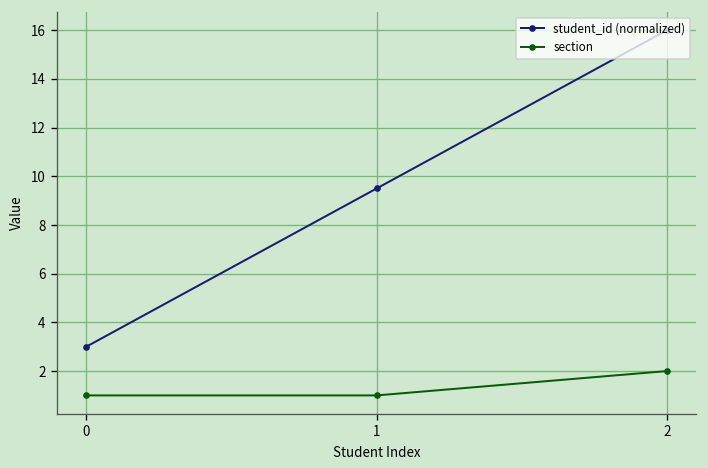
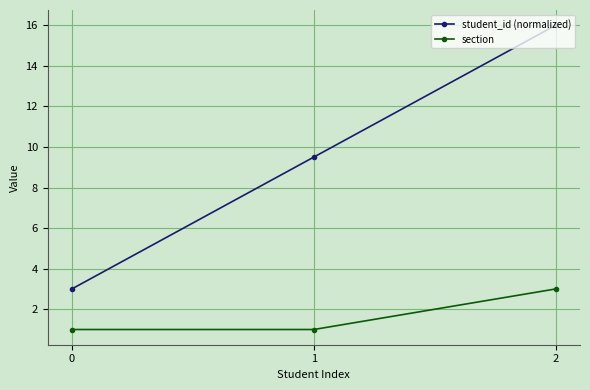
  {
    "student_id (normalized)": {
      "0": 3,
      "1": 9.5
    },
    "section": {
      "0": 1,
      "1": 1,
-     "2": 2
+     "2": 3
    }
  }
